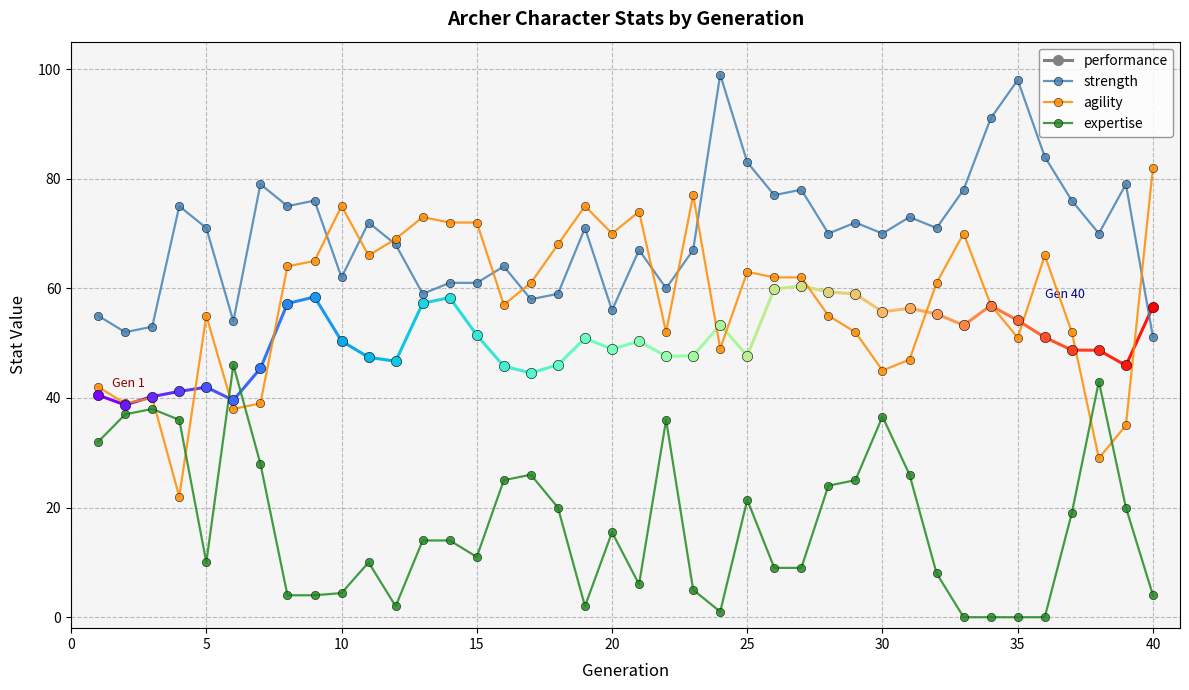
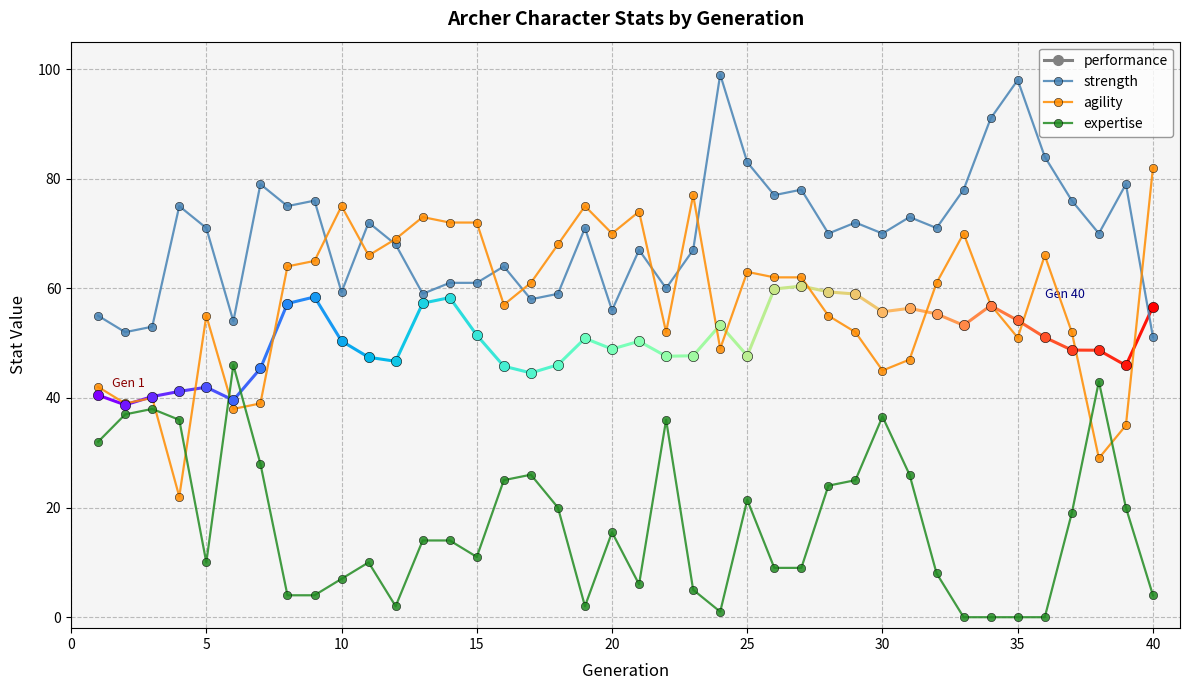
  {
    "strength": {
      "5": 71,
-     "10": 62,
+     "10": 59,
      "15": 61,
      "20": 56,
      "25": 83,
      "30": 70,
      "35": 98,
      "40": 51
    },
    "expertise": {
      "5": 10,
-     "10": 4,
+     "10": 7,
      "15": 11,
      "20": 16,
      "25": 21,
      "30": 37,
      "35": 0,
      "40": 4
    }
  }
